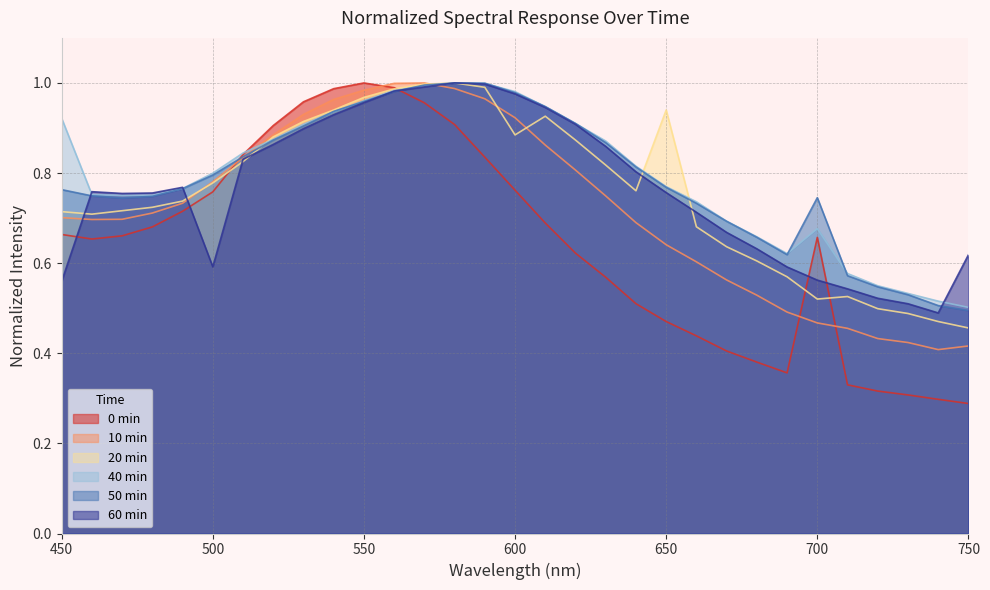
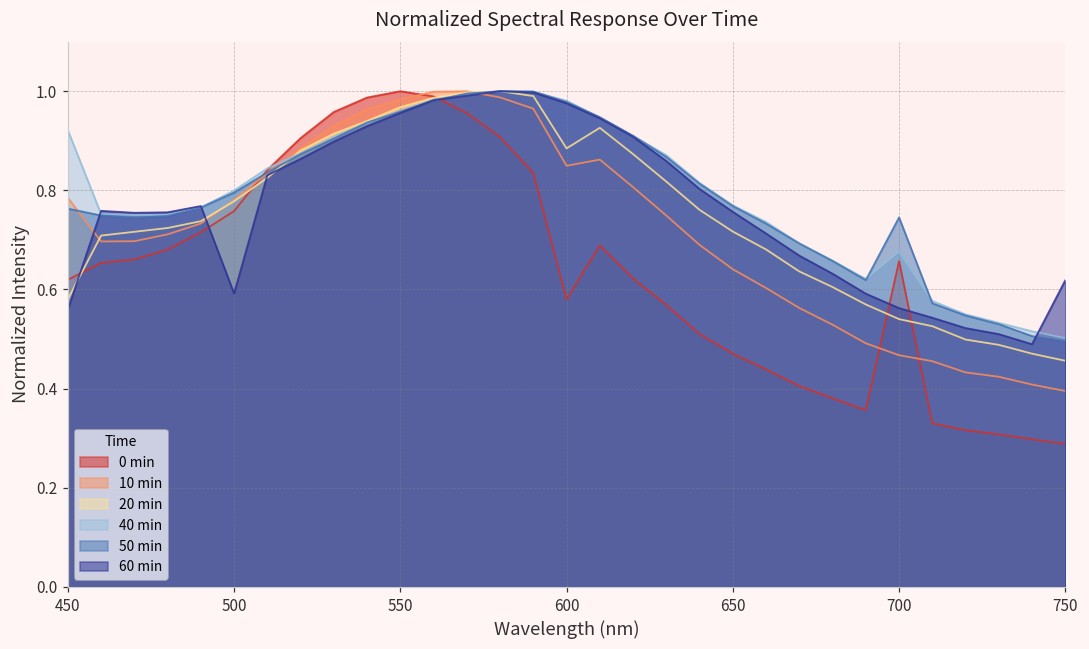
  {
    "0 min": {
-     "450": 0.66,
+     "450": 0.62,
      "500": 0.76,
      "550": 1.00,
-     "600": 0.76,
+     "600": 0.58,
      "650": 0.47,
      "700": 0.66,
      "750": 0.29
    },
    "10 min": {
-     "450": 0.70,
+     "450": 0.79,
      "550": 0.98,
-     "600": 0.92,
+     "600": 0.85,
      "650": 0.64,
      "700": 0.47,
-     "750": 0.42
+     "750": 0.40
    },
    "20 min": {
-     "450": 0.71,
+     "450": 0.58,
      "550": 0.97,
      "600": 0.88,
-     "650": 0.94,
-     "700": 0.52,
+     "650": 0.72,
+     "700": 0.54,
      "750": 0.46
    },
    "40 min": {
      "450": 0.92,
      "700": 0.68,
      "750": 0.50
    },
    "50 min": {
      "450": 0.76,
      "700": 0.75,
      "750": 0.50
    },
    "60 min": {
      "450": 0.56,
      "500": 0.59,
      "650": 0.76,
      "700": 0.56,
      "750": 0.62
    }
  }
